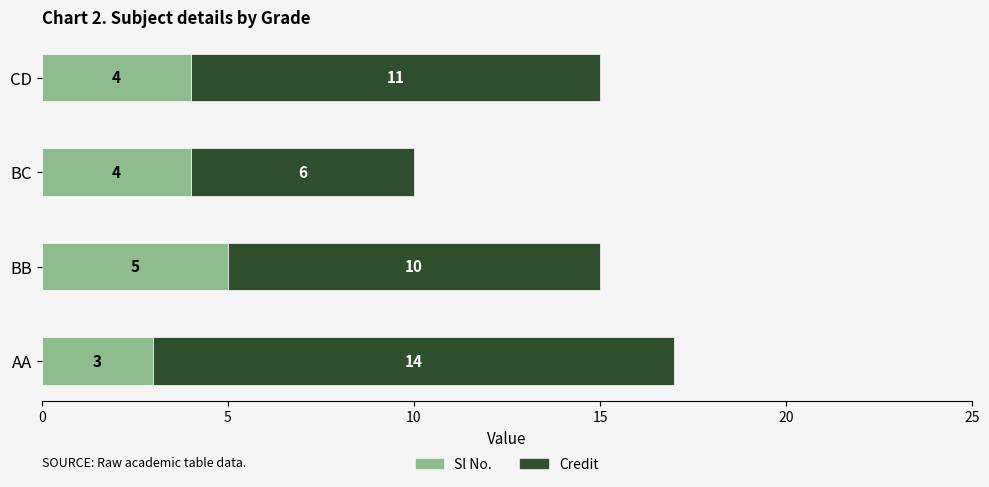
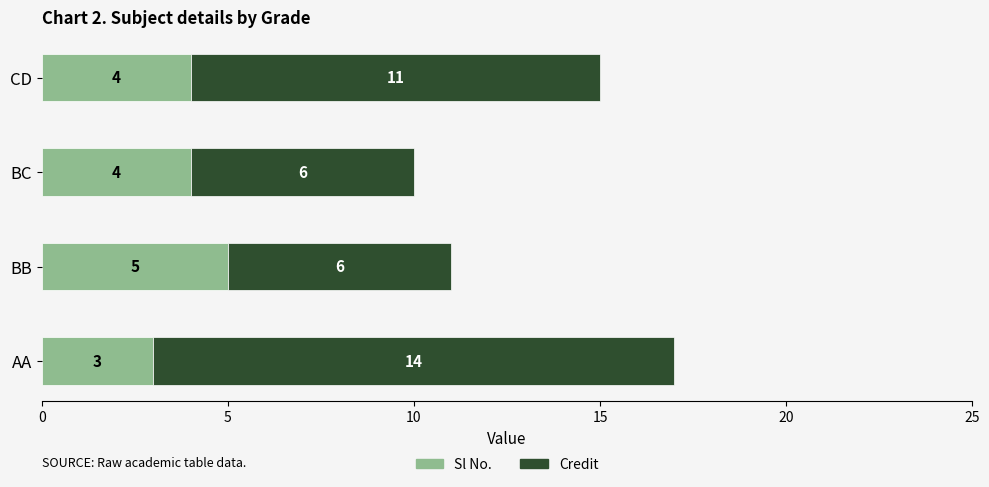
  {
    "Sl No.": {
      "CD": 4,
      "BC": 4,
      "BB": 5,
      "AA": 3
    },
    "Credit": {
      "CD": 11,
      "BC": 6,
-     "BB": 10,
+     "BB": 6,
      "AA": 14
    }
  }
